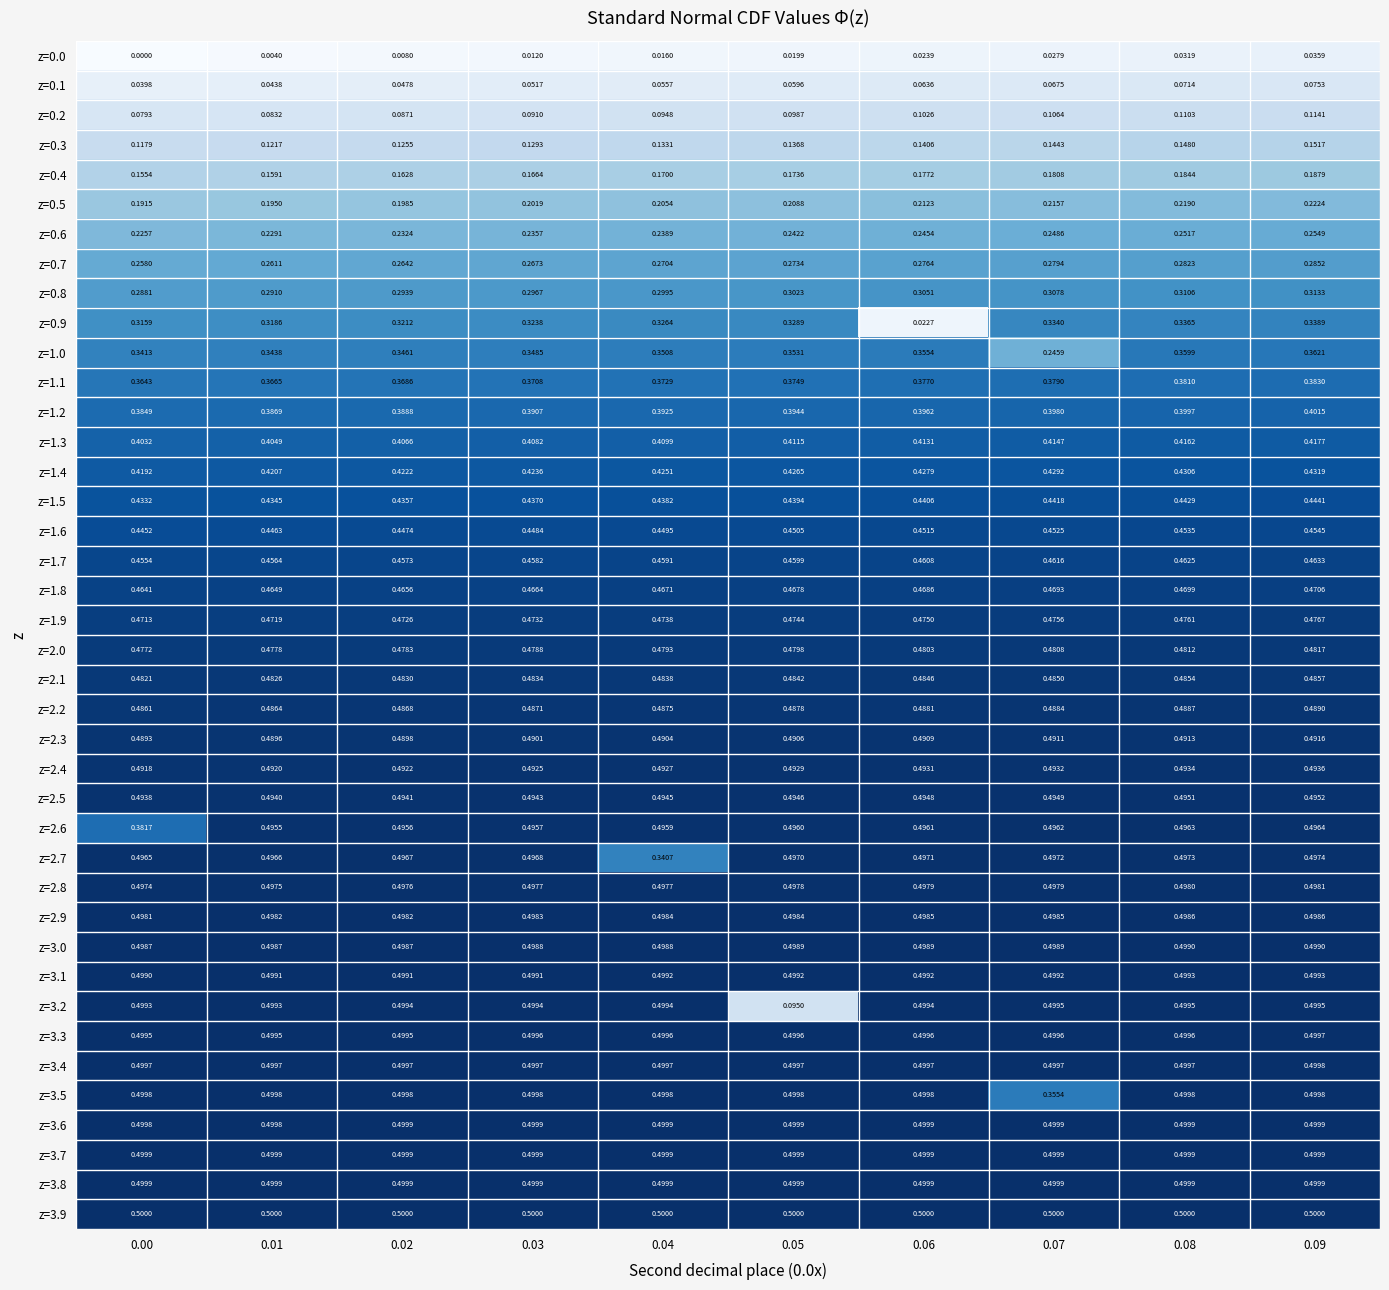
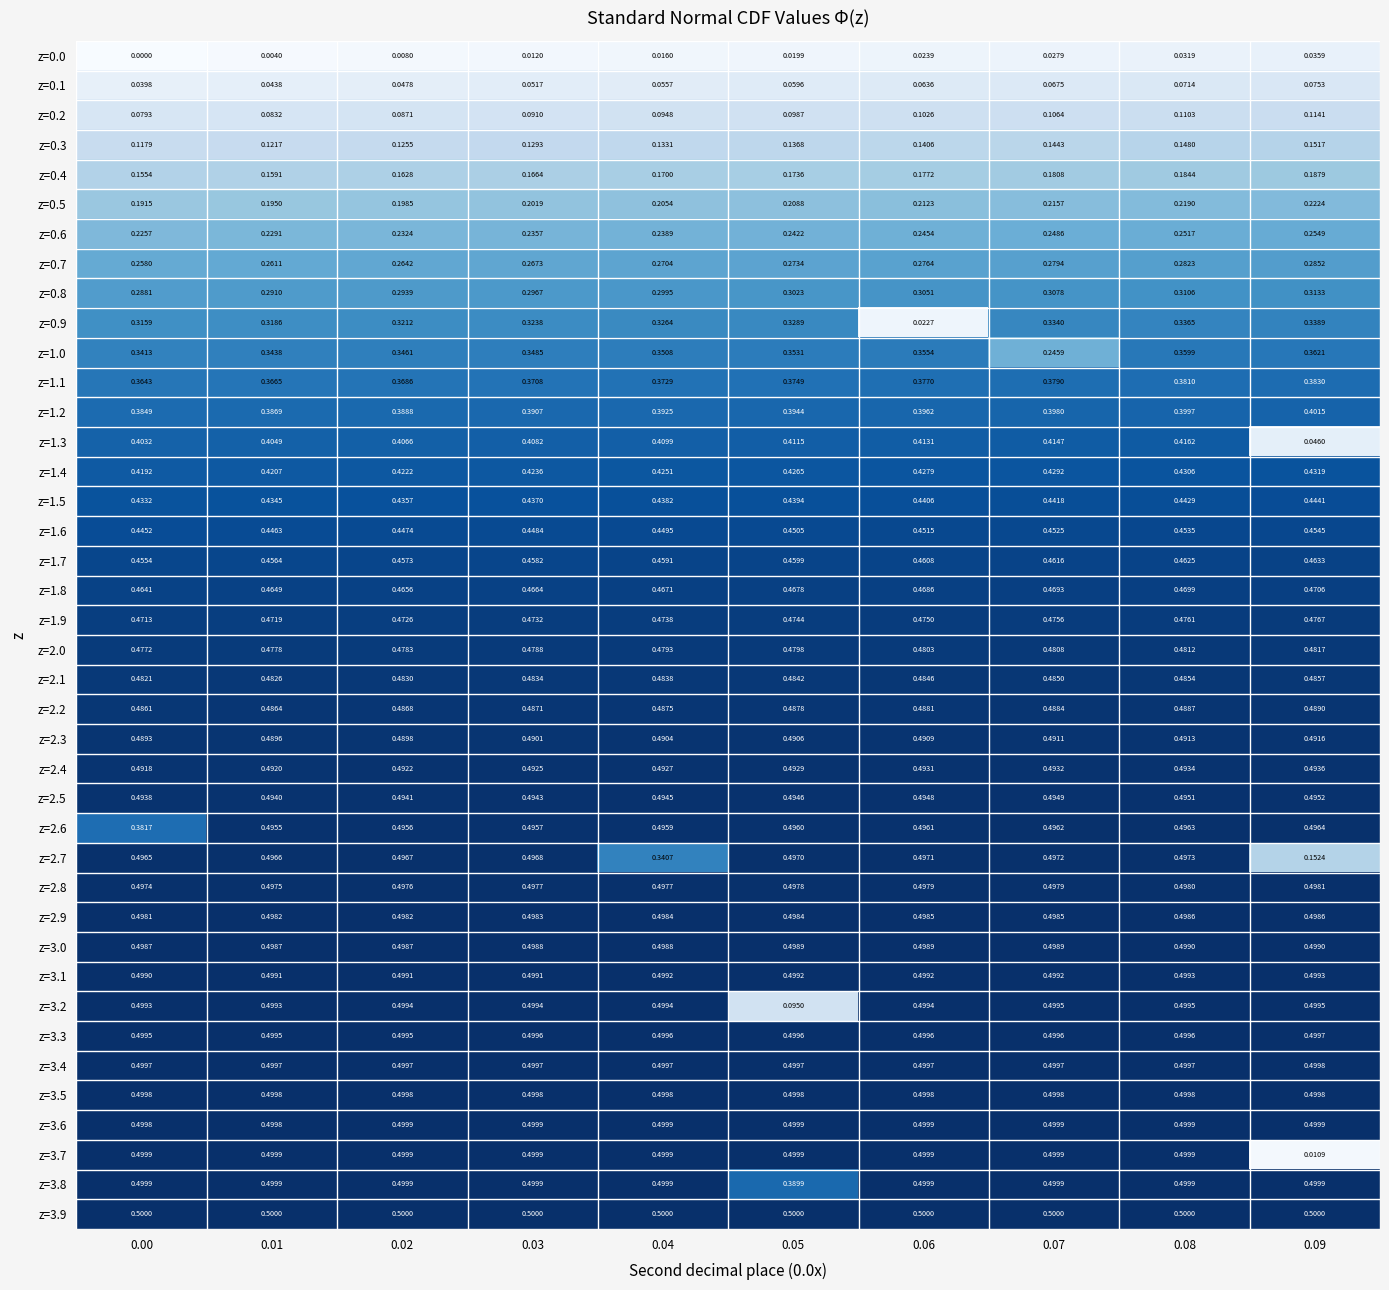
  {
    "z=1.3": {
      "0.00": 0.4032,
      "0.01": 0.4049,
      "0.02": 0.4066,
      "0.03": 0.4082,
      "0.04": 0.4099,
      "0.05": 0.4115,
      "0.06": 0.4131,
      "0.07": 0.4147,
      "0.08": 0.4162,
-     "0.09": 0.4177
+     "0.09": 0.0460
    },
    "z=2.7": {
      "0.00": 0.4965,
      "0.01": 0.4966,
      "0.02": 0.4967,
      "0.03": 0.4968,
      "0.04": 0.3407,
      "0.05": 0.4970,
      "0.06": 0.4971,
      "0.07": 0.4972,
      "0.08": 0.4973,
-     "0.09": 0.4974
+     "0.09": 0.1524
    },
    "z=3.5": {
      "0.00": 0.4998,
      "0.01": 0.4998,
      "0.02": 0.4998,
      "0.03": 0.4998,
      "0.04": 0.4998,
      "0.05": 0.4998,
      "0.06": 0.4998,
-     "0.07": 0.3554,
+     "0.07": 0.4998,
      "0.08": 0.4998,
      "0.09": 0.4998
    },
    "z=3.7": {
      "0.00": 0.4999,
      "0.01": 0.4999,
      "0.02": 0.4999,
      "0.03": 0.4999,
      "0.04": 0.4999,
      "0.05": 0.4999,
      "0.06": 0.4999,
      "0.07": 0.4999,
      "0.08": 0.4999,
-     "0.09": 0.4999
+     "0.09": 0.0109
    },
    "z=3.8": {
      "0.00": 0.4999,
      "0.01": 0.4999,
      "0.02": 0.4999,
      "0.03": 0.4999,
      "0.04": 0.4999,
-     "0.05": 0.4999,
+     "0.05": 0.3899,
      "0.06": 0.4999,
      "0.07": 0.4999,
      "0.08": 0.4999,
      "0.09": 0.4999
    }
  }
